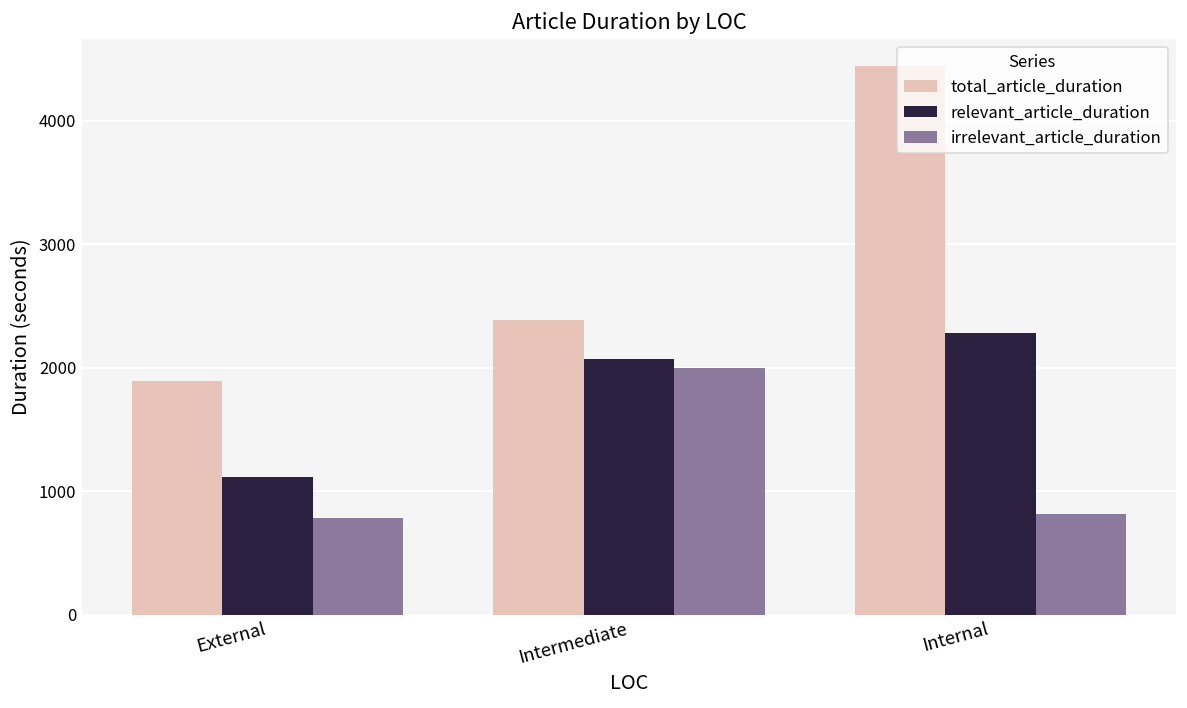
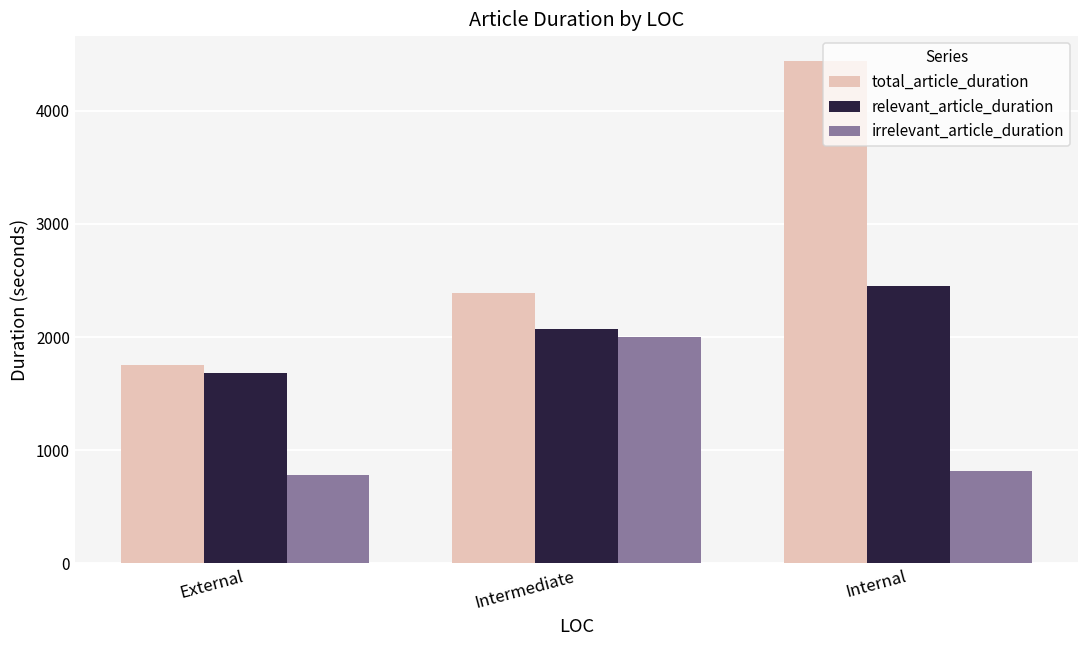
  {
    "total_article_duration": {
-     "External": 1900,
+     "External": 1750,
      "Intermediate": 2390
    },
    "relevant_article_duration": {
-     "External": 1110,
+     "External": 1680,
      "Intermediate": 2070,
-     "Internal": 2280
+     "Internal": 2450
    },
    "irrelevant_article_duration": {
      "External": 780,
      "Intermediate": 2000,
      "Internal": 820
    }
  }
